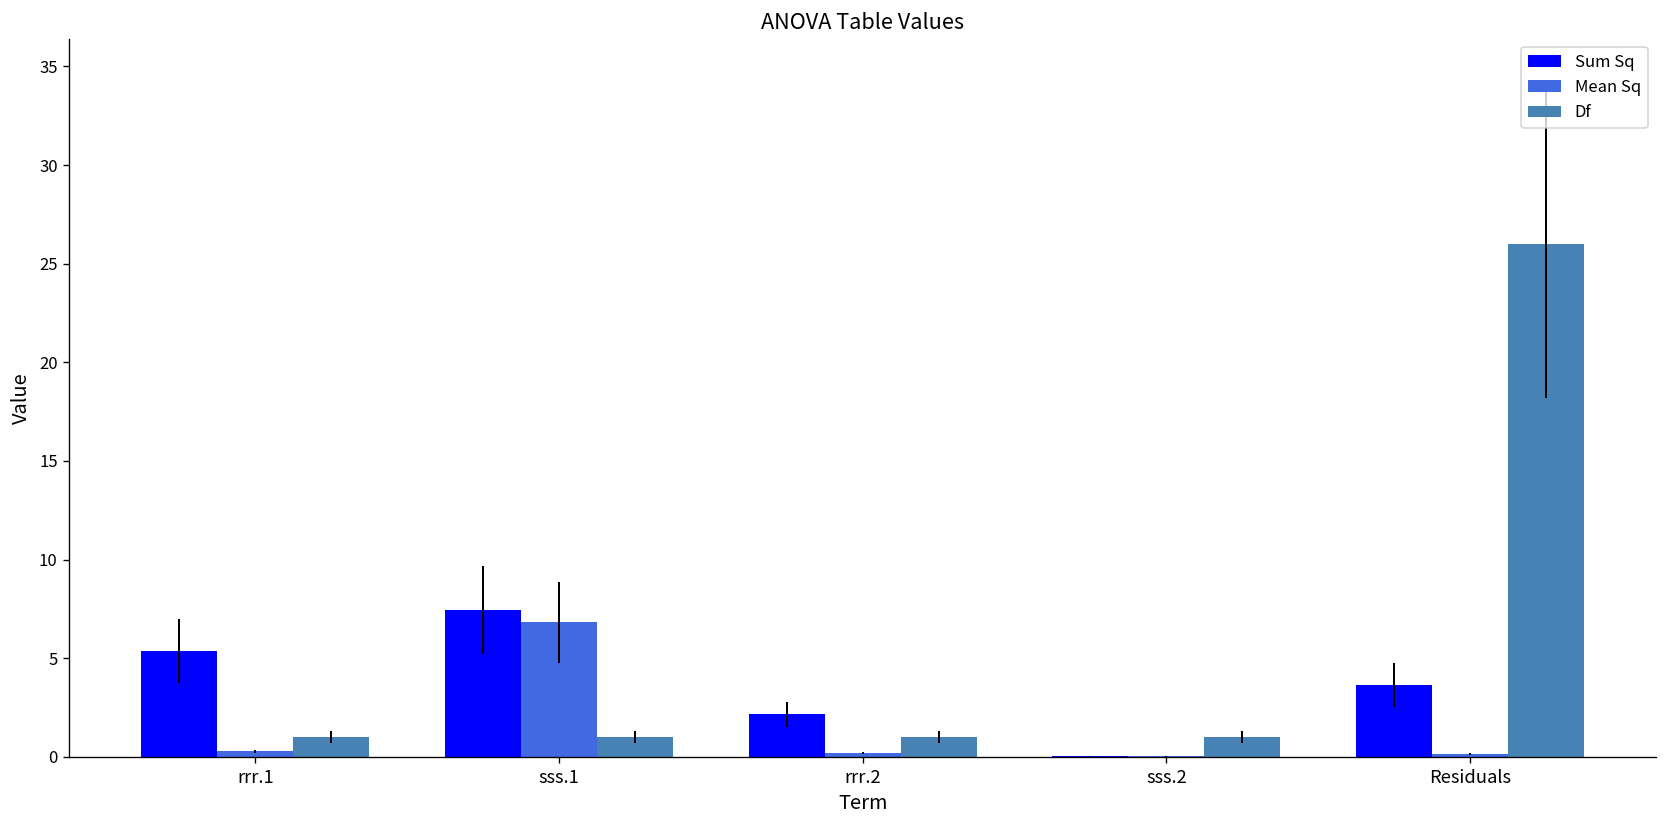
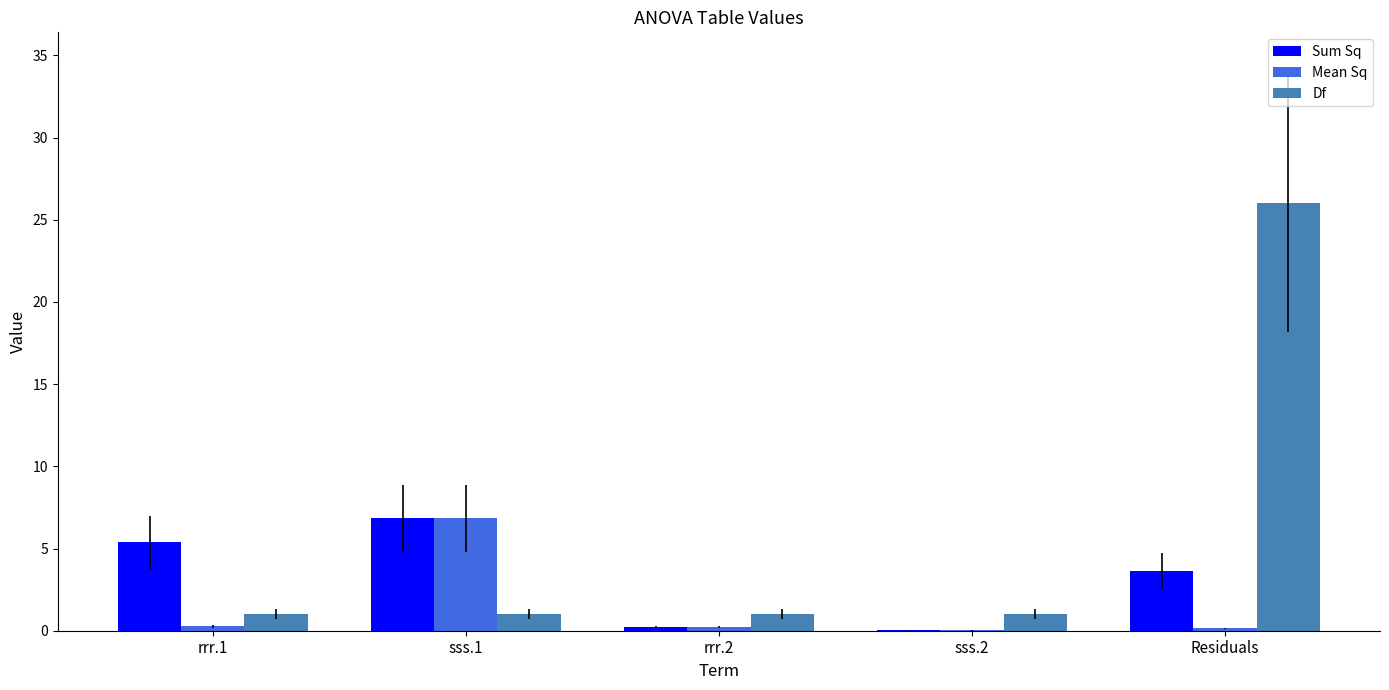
  {
    "Sum Sq": {
      "rrr.1": 5.4,
-     "sss.1": 7.4,
-     "rrr.2": 2.2,
+     "sss.1": 6.8,
+     "rrr.2": 0.2,
      "Residuals": 3.6
    }
  }
